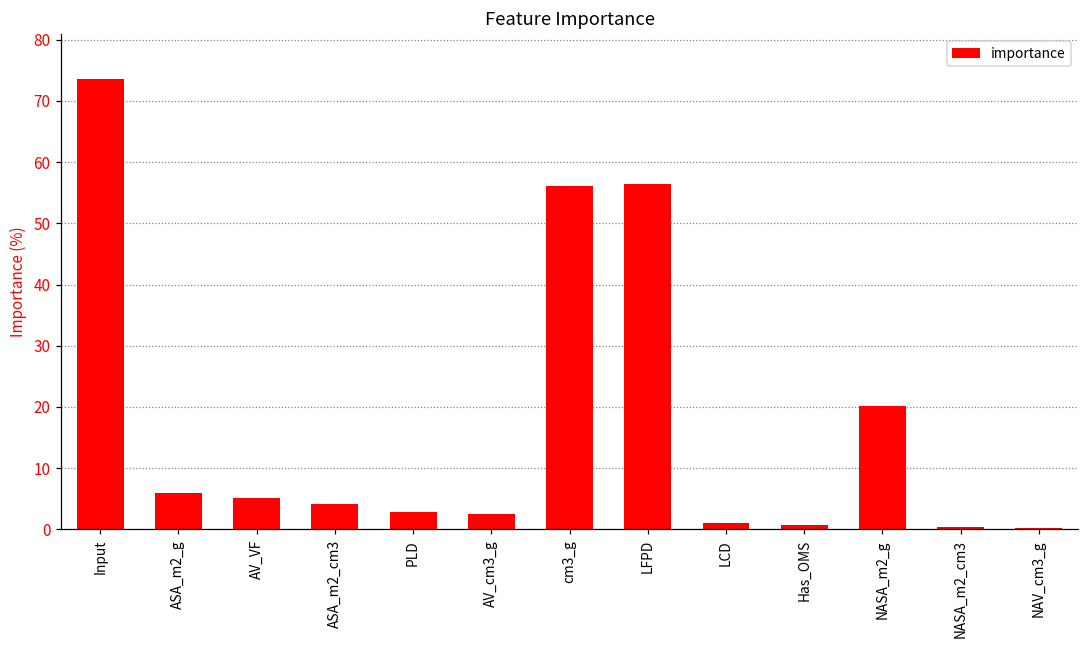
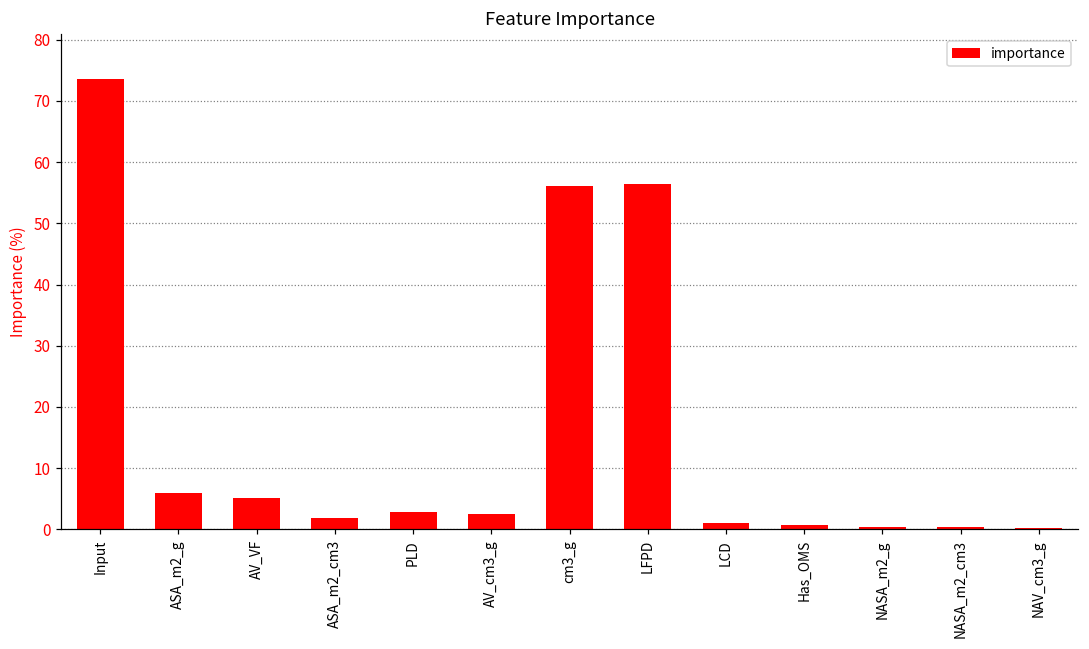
  {
    "Input": 73,
    "ASA_m2_g": 6,
    "AV_VF": 5,
-   "ASA_m2_cm3": 4,
+   "ASA_m2_cm3": 2,
    "PLD": 3,
    "AV_cm3_g": 3,
    "cm3_g": 56,
    "LFPD": 56,
    "LCD": 1,
    "Has_OMS": 1,
-   "NASA_m2_g": 20
+   "NASA_m2_g": 0
  }
